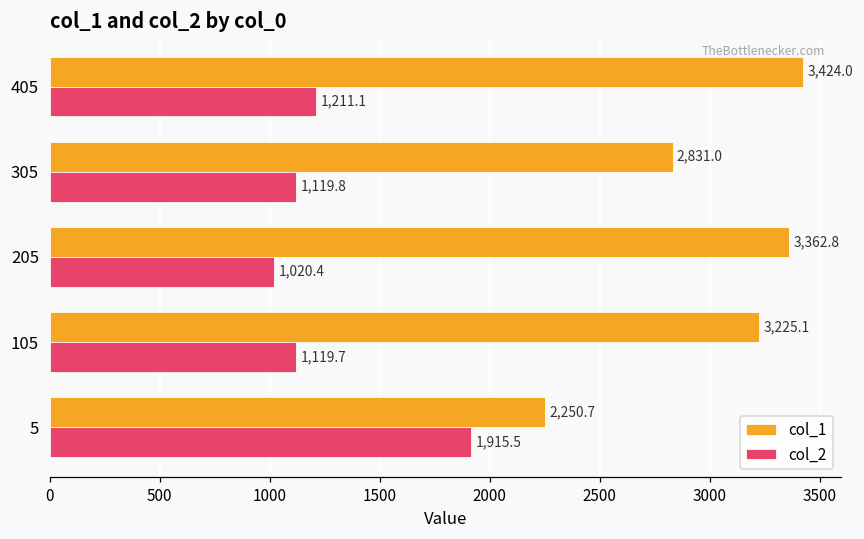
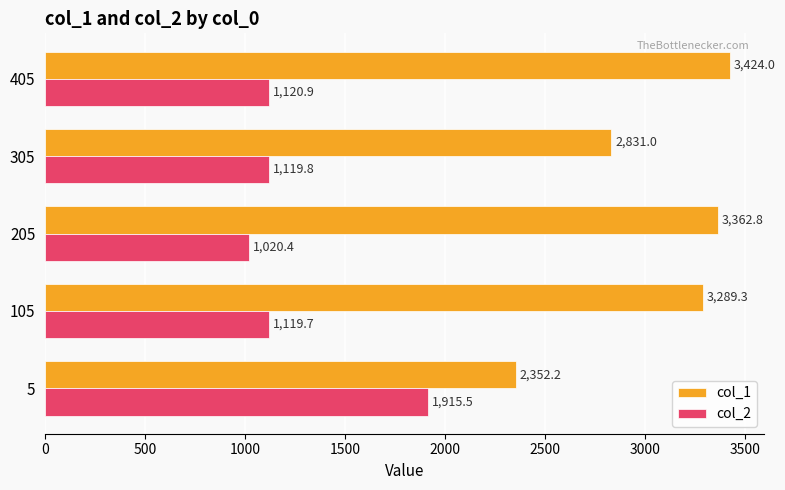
  {
    "col_1": {
      "405": "3,424.0",
      "305": "2,831.0",
      "205": "3,362.8",
-     "105": "3,225.1",
-     "5": "2,250.7"
+     "105": "3,289.3",
+     "5": "2,352.2"
    },
    "col_2": {
-     "405": "1,211.1",
+     "405": "1,120.9",
      "305": "1,119.8",
      "205": "1,020.4",
      "105": "1,119.7",
      "5": "1,915.5"
    }
  }
